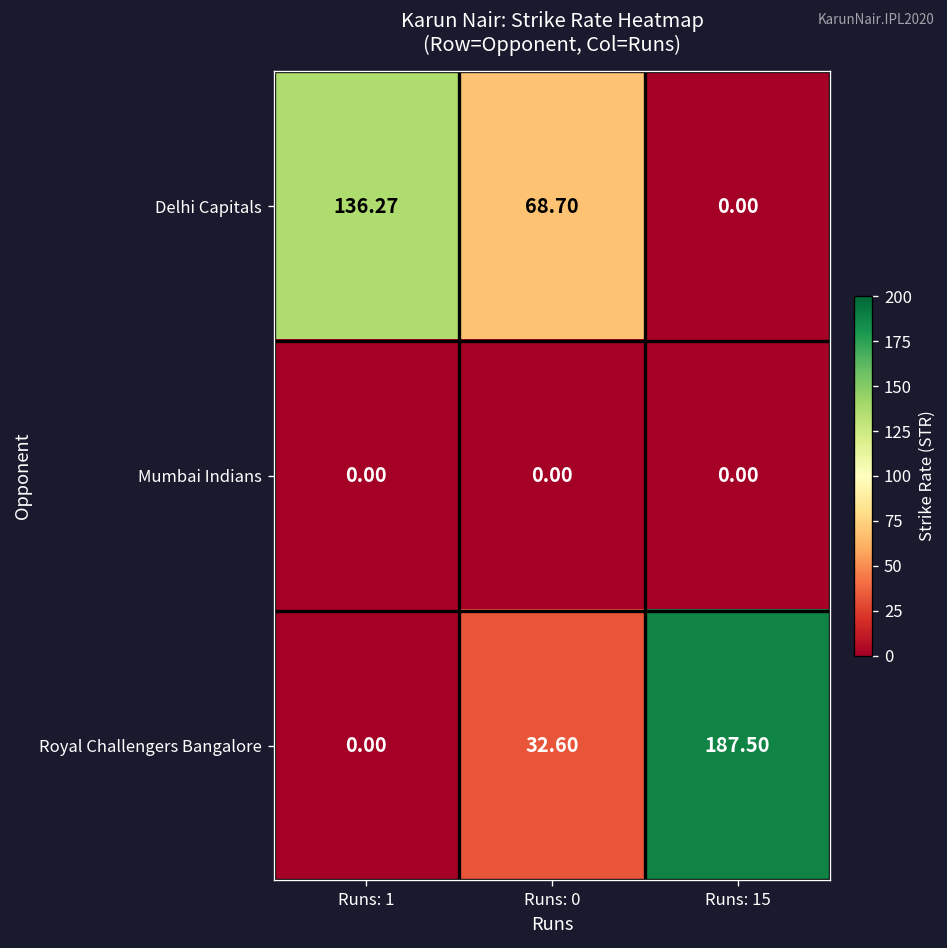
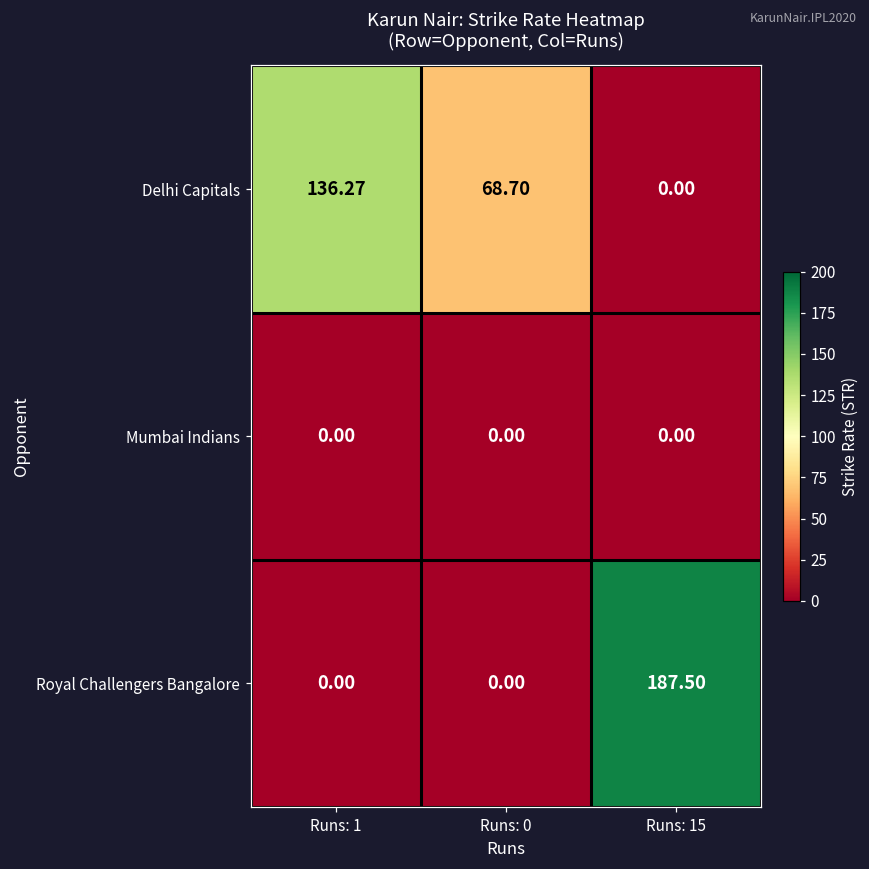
  {
    "Delhi Capitals": {
      "Runs: 1": 136.27,
      "Runs: 0": 68.70,
      "Runs: 15": 0.00
    },
    "Mumbai Indians": {
      "Runs: 1": 0.00,
      "Runs: 0": 0.00,
      "Runs: 15": 0.00
    },
    "Royal Challengers Bangalore": {
      "Runs: 1": 0.00,
-     "Runs: 0": 32.60,
+     "Runs: 0": 0.00,
      "Runs: 15": 187.50
    }
  }
